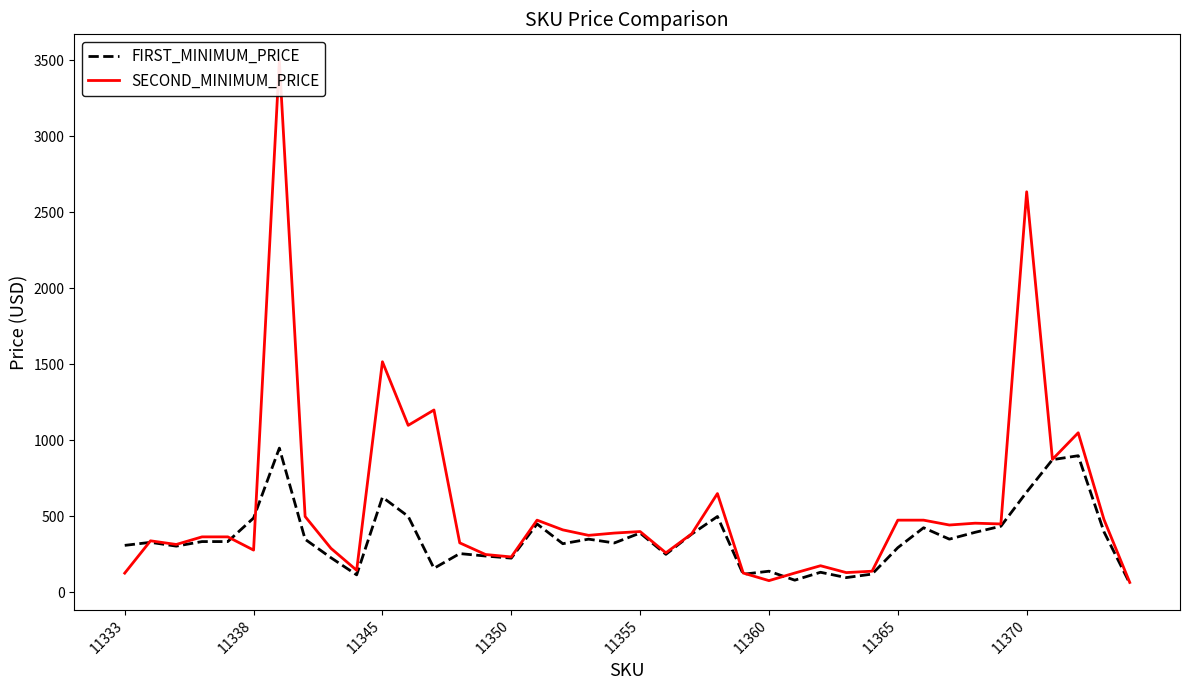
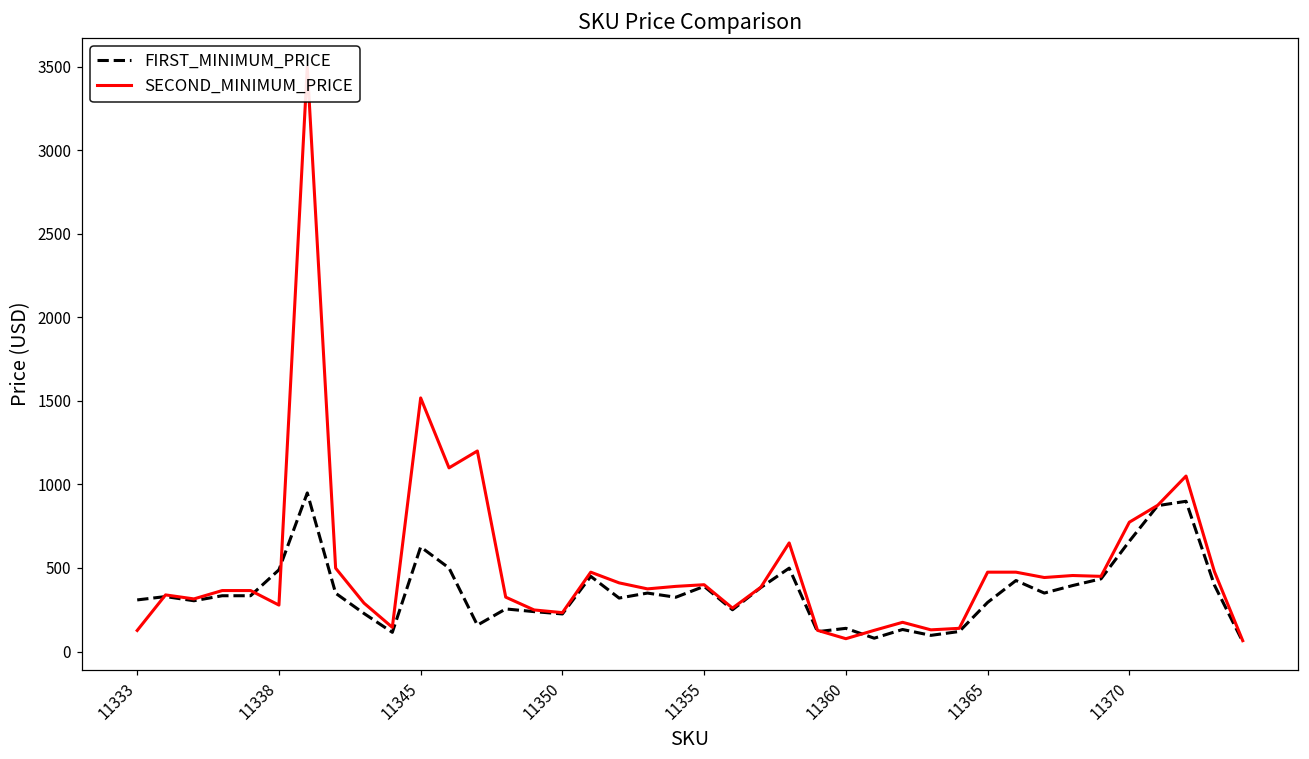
  {
    "FIRST_MINIMUM_PRICE": {
      "11333": 310,
      "11338": 490,
      "11345": 630,
      "11360": 140,
      "11365": 290,
      "11370": 660
    },
    "SECOND_MINIMUM_PRICE": {
      "11333": 130,
      "11338": 280,
      "11345": 1520,
      "11360": 80,
      "11365": 480,
-     "11370": 2640
+     "11370": 770
    }
  }
